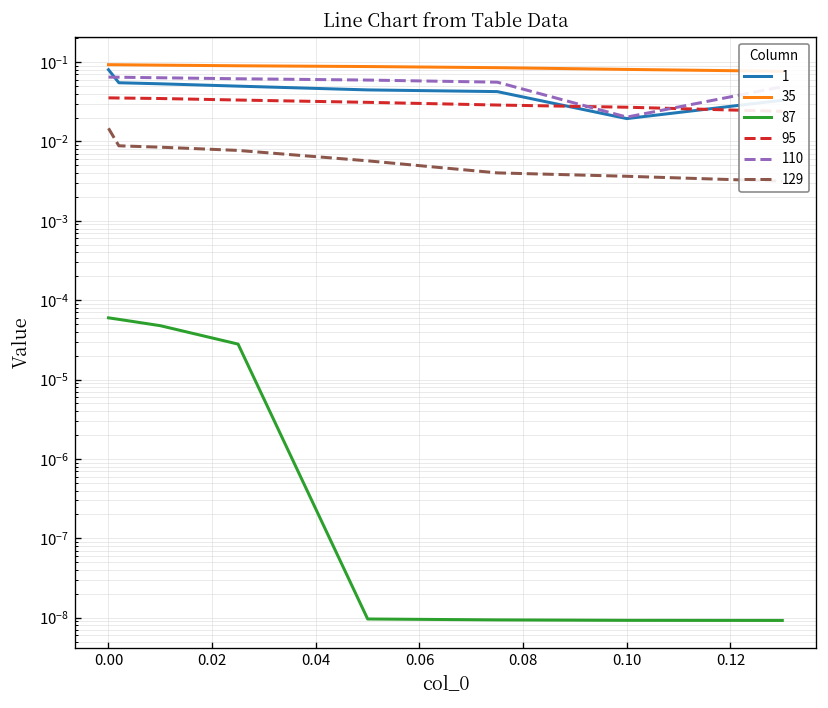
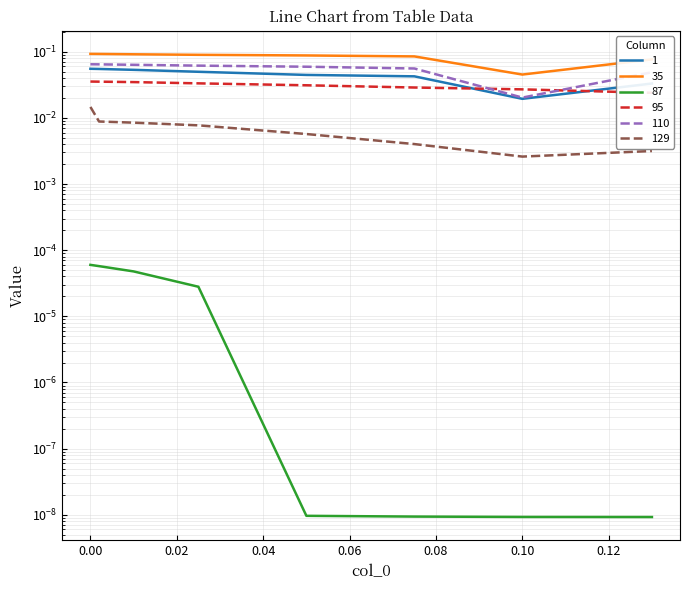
  {
    "1": {
-     "0.00": 0.08
+     "0.00": 0.06
    },
    "35": {
      "0.00": 0.09,
-     "0.10": 0.08
+     "0.10": 0.05
    },
    "87": {
      "0.00": 0.00006,
      "0.10": 0.000000009
    },
    "95": {
      "0.00": 0.04,
      "0.10": 0.027
    },
    "110": {
      "0.00": 0.06
    },
    "129": {
      "0.00": 0.015,
-     "0.10": 0.004
+     "0.10": 0.0026
    }
  }
